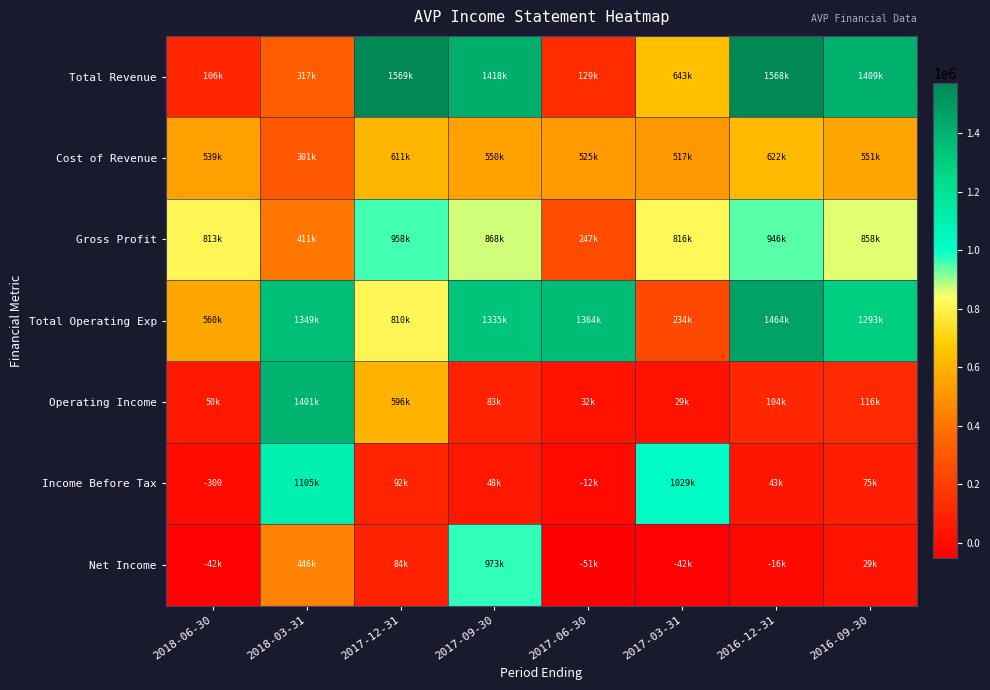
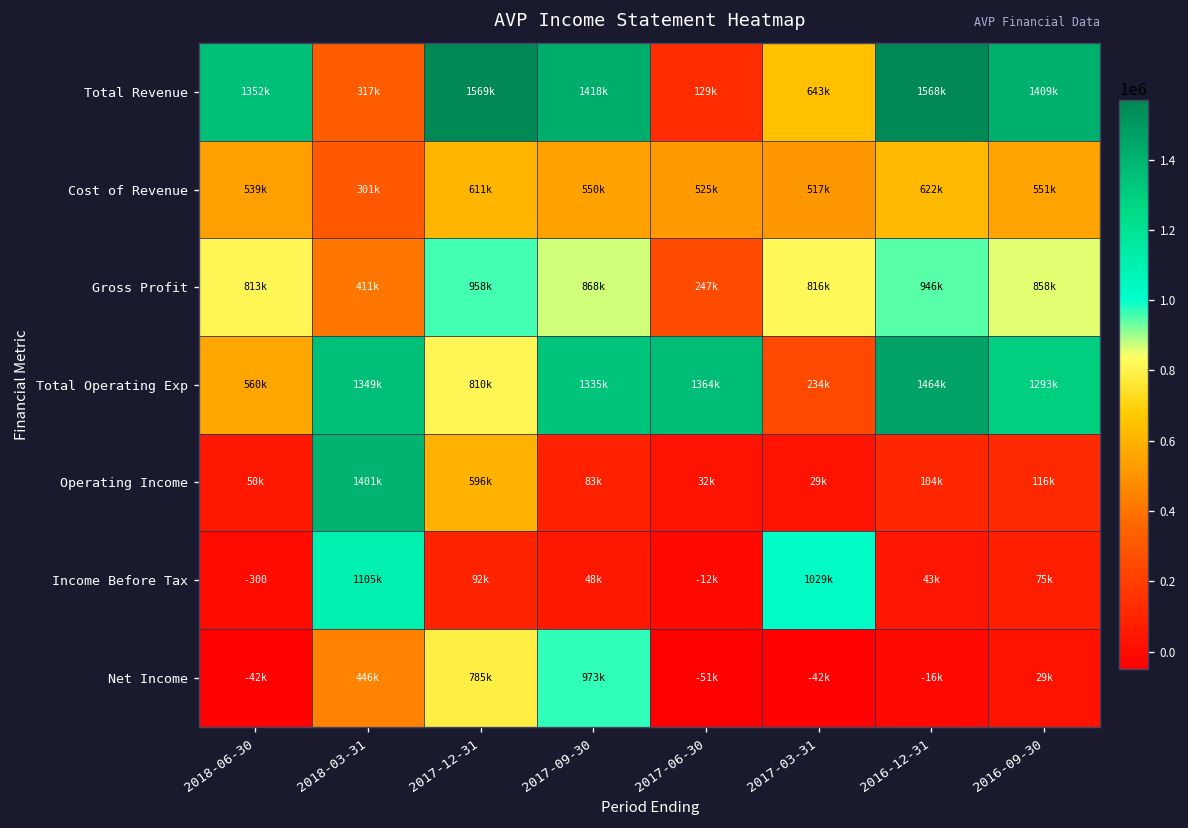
  {
    "Total Revenue": {
-     "2018-06-30": "106k",
+     "2018-06-30": "1352k",
      "2018-03-31": "317k",
      "2017-12-31": "1569k",
      "2017-09-30": "1418k",
      "2017-06-30": "129k",
      "2017-03-31": "643k",
      "2016-12-31": "1568k",
      "2016-09-30": "1409k"
    },
    "Cost of Revenue": {
      "2018-06-30": "539k",
      "2018-03-31": "301k",
      "2017-12-31": "611k",
      "2017-09-30": "550k",
      "2017-06-30": "525k",
      "2017-03-31": "517k",
      "2016-12-31": "622k",
      "2016-09-30": "551k"
    },
    "Gross Profit": {
      "2018-06-30": "813k",
      "2018-03-31": "411k",
      "2017-12-31": "958k",
      "2017-09-30": "868k",
      "2017-06-30": "247k",
      "2017-03-31": "816k",
      "2016-12-31": "946k",
      "2016-09-30": "858k"
    },
    "Total Operating Exp": {
      "2018-06-30": "560k",
      "2018-03-31": "1349k",
      "2017-12-31": "810k",
      "2017-09-30": "1335k",
      "2017-06-30": "1364k",
      "2017-03-31": "234k",
      "2016-12-31": "1464k",
      "2016-09-30": "1293k"
    },
    "Operating Income": {
      "2018-06-30": "50k",
      "2018-03-31": "1401k",
      "2017-12-31": "596k",
      "2017-09-30": "83k",
      "2017-06-30": "32k",
      "2017-03-31": "29k",
      "2016-12-31": "104k",
      "2016-09-30": "116k"
    },
    "Income Before Tax": {
      "2018-06-30": "-300",
      "2018-03-31": "1105k",
      "2017-12-31": "92k",
      "2017-09-30": "48k",
      "2017-06-30": "-12k",
      "2017-03-31": "1029k",
      "2016-12-31": "43k",
      "2016-09-30": "75k"
    },
    "Net Income": {
      "2018-06-30": "-42k",
      "2018-03-31": "446k",
-     "2017-12-31": "84k",
+     "2017-12-31": "785k",
      "2017-09-30": "973k",
      "2017-06-30": "-51k",
      "2017-03-31": "-42k",
      "2016-12-31": "-16k",
      "2016-09-30": "29k"
    }
  }
